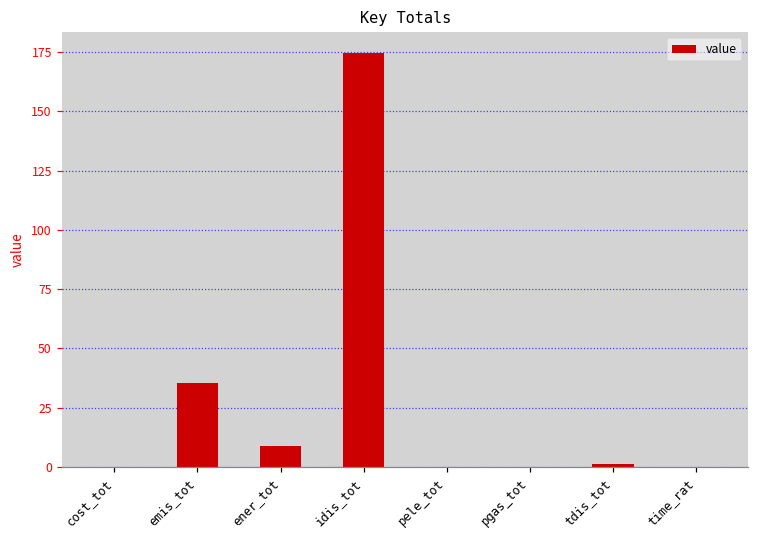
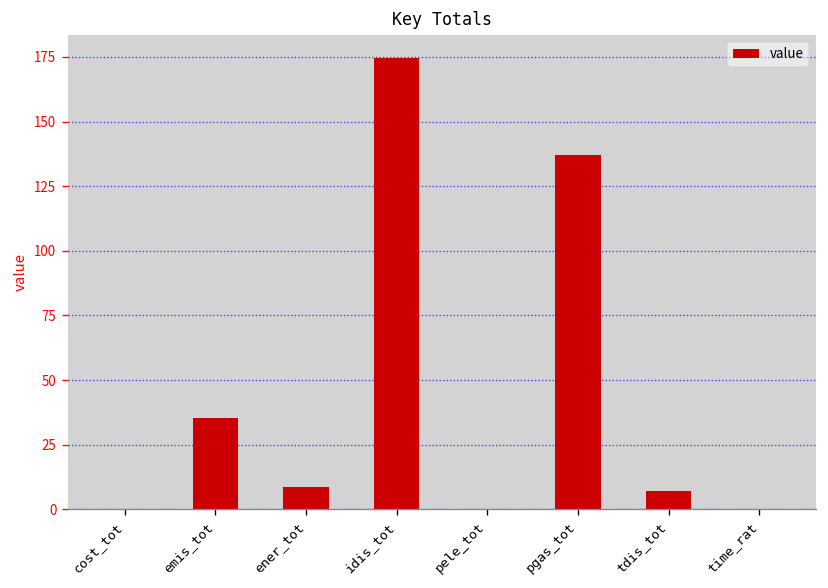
  {
    "emis_tot": 35,
    "ener_tot": 9,
    "idis_tot": 175,
-   "pgas_tot": 0,
-   "tdis_tot": 1
+   "pgas_tot": 137,
+   "tdis_tot": 7
  }
